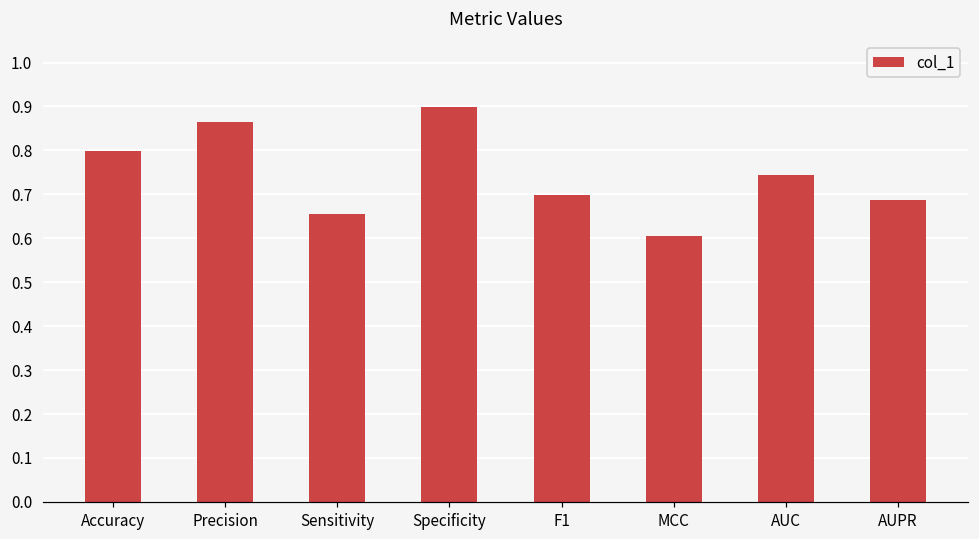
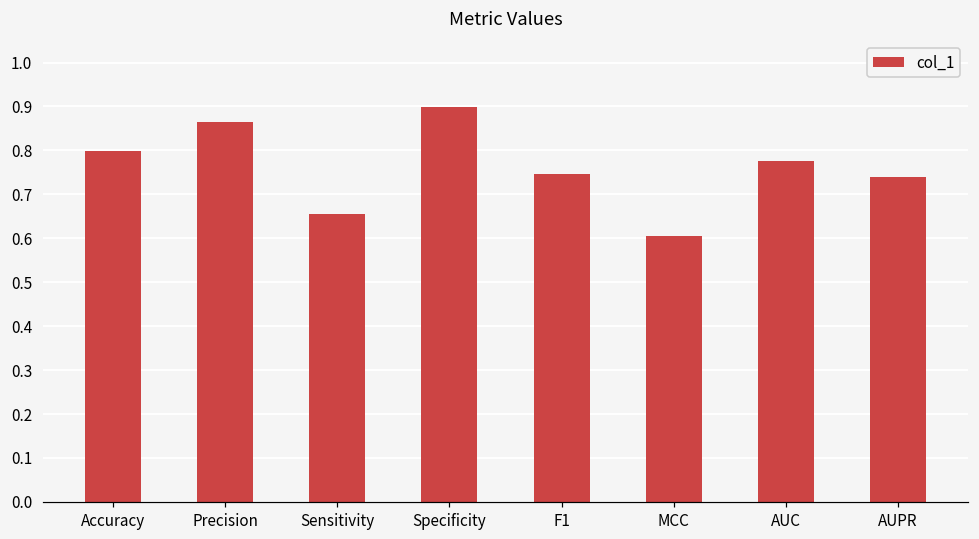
  {
    "Accuracy": 0.80,
    "Precision": 0.87,
    "Sensitivity": 0.65,
    "Specificity": 0.90,
-   "F1": 0.70,
+   "F1": 0.75,
    "MCC": 0.60,
-   "AUC": 0.74,
-   "AUPR": 0.69
+   "AUC": 0.78,
+   "AUPR": 0.74
  }
